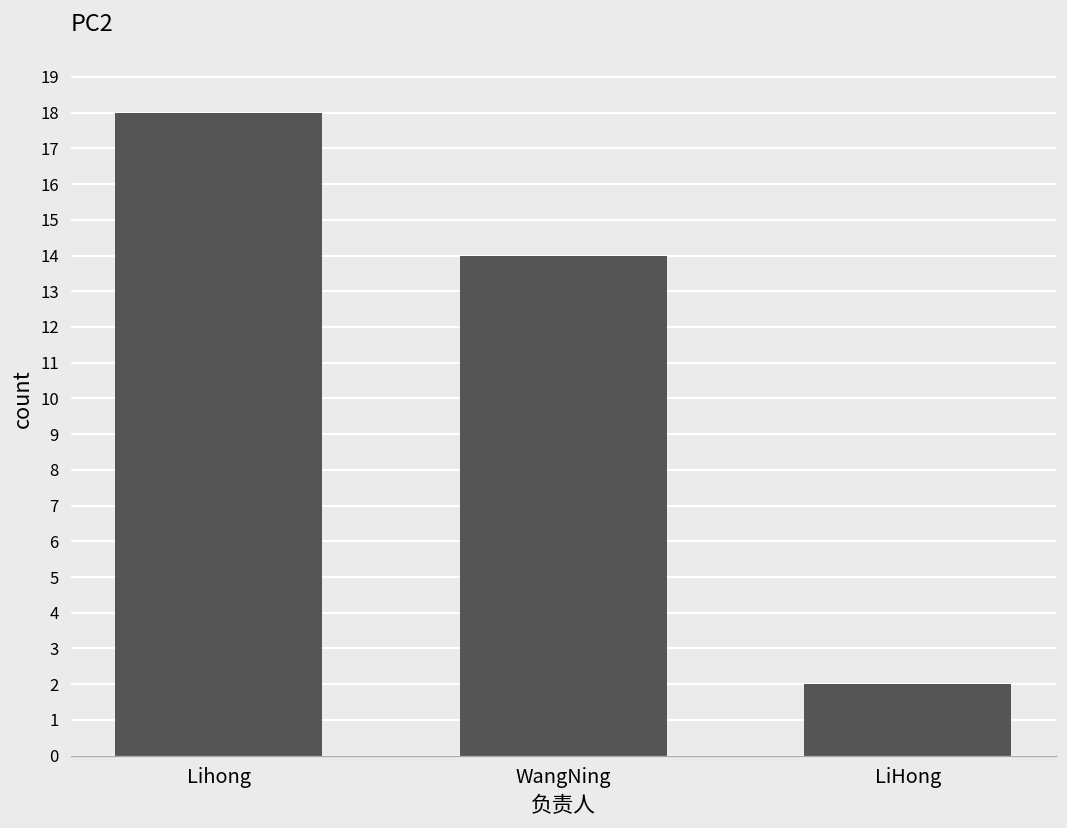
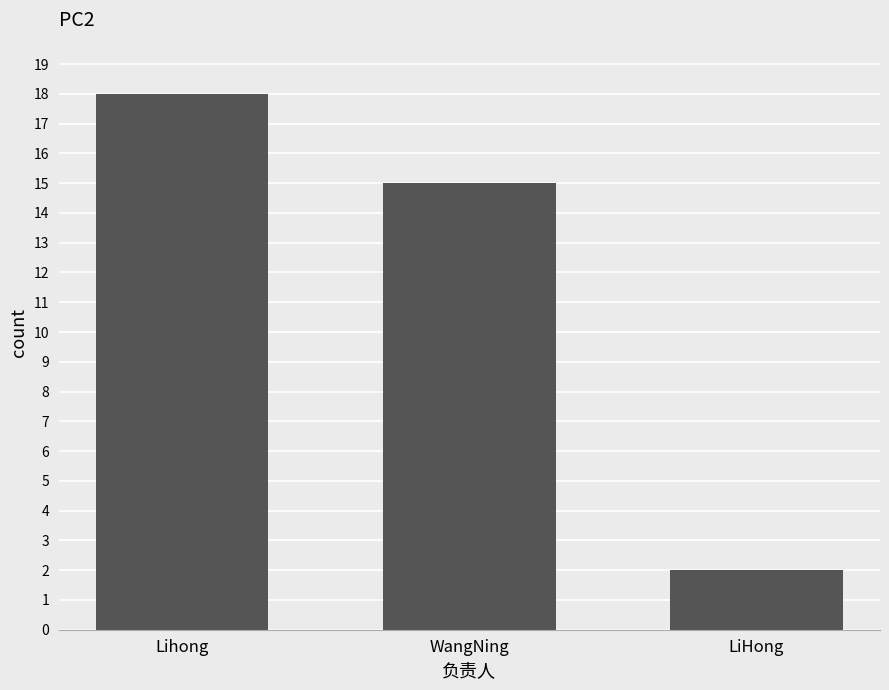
  {
    "Lihong": 18,
-   "WangNing": 14,
+   "WangNing": 15,
    "LiHong": 2
  }
